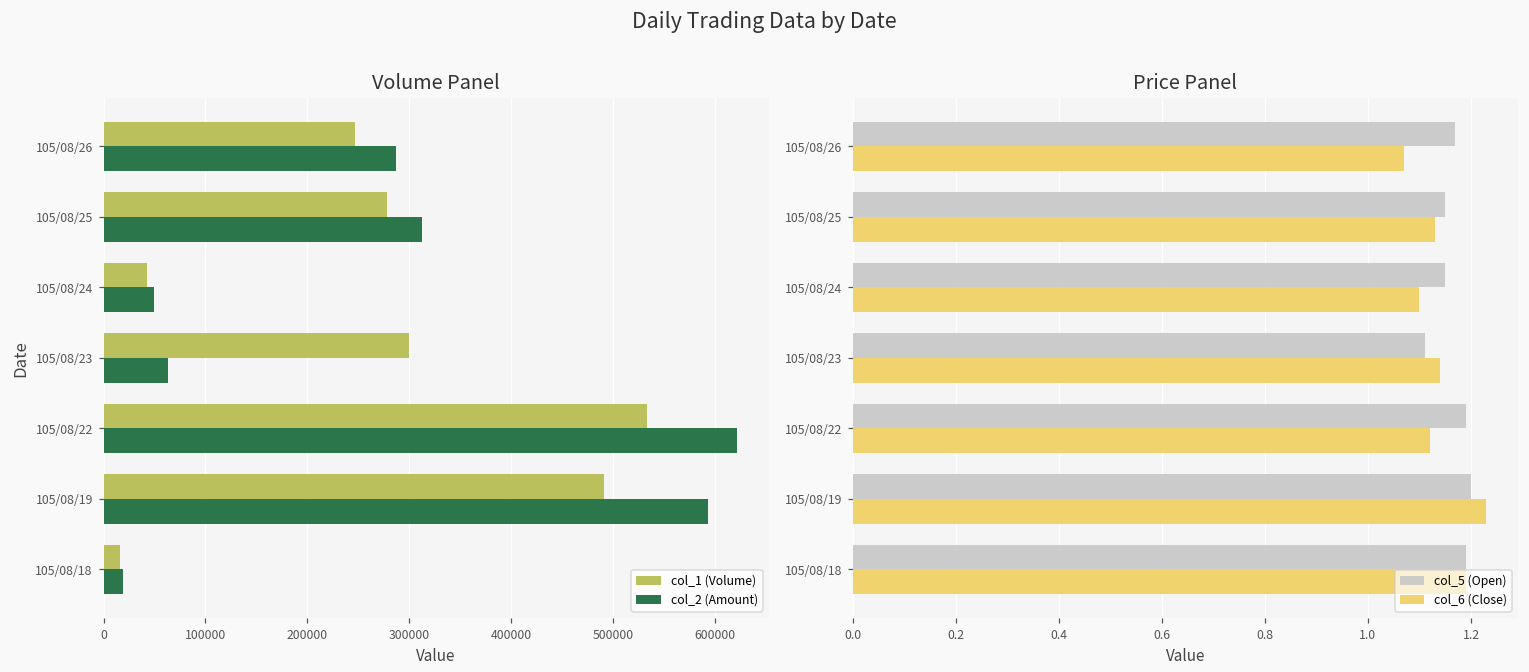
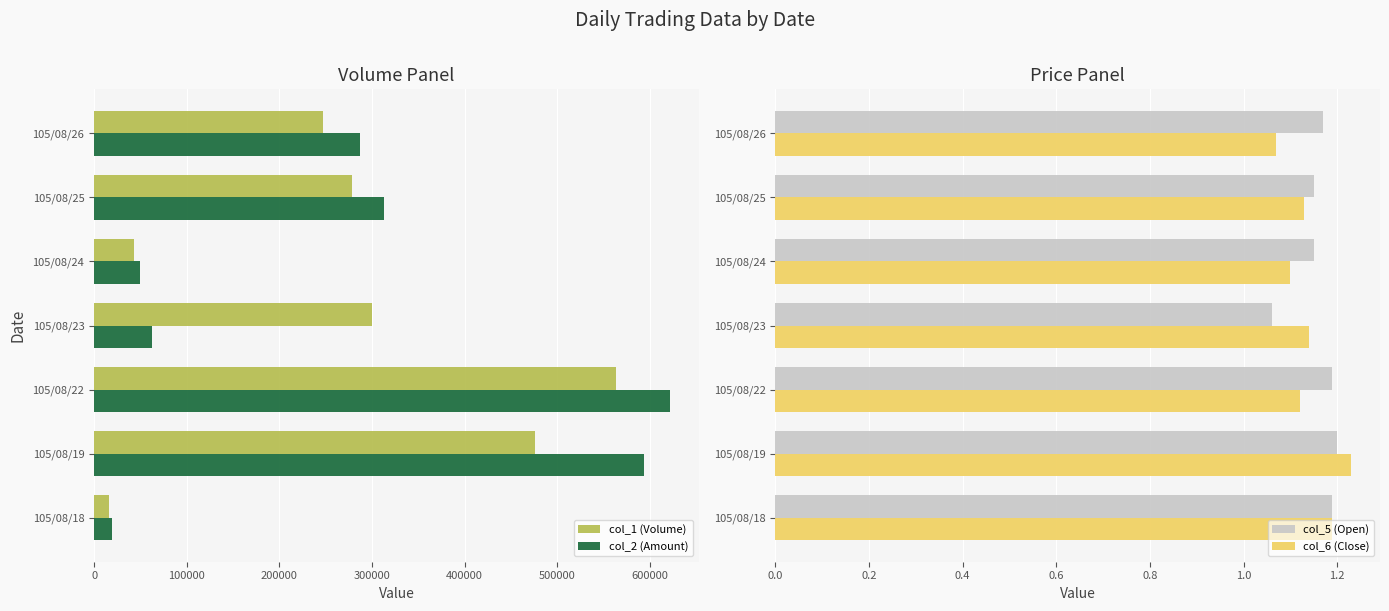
  {
    "Volume Panel": {
      "col_1 (Volume)": {
        "105/08/26": 250000,
        "105/08/25": 280000,
        "105/08/24": 40000,
        "105/08/23": 300000,
-       "105/08/22": 530000,
-       "105/08/19": 490000,
+       "105/08/22": 560000,
+       "105/08/19": 480000,
        "105/08/18": 20000
      },
      "col_2 (Amount)": {
        "105/08/26": 290000,
        "105/08/25": 310000,
        "105/08/24": 50000,
        "105/08/23": 60000,
        "105/08/22": 620000,
        "105/08/19": 590000,
        "105/08/18": 20000
      }
    },
    "Price Panel": {
      "col_5 (Open)": {
        "105/08/26": 1.17,
        "105/08/25": 1.15,
        "105/08/24": 1.15,
-       "105/08/23": 1.11,
+       "105/08/23": 1.06,
        "105/08/22": 1.19,
        "105/08/19": 1.20,
        "105/08/18": 1.19
      },
      "col_6 (Close)": {
        "105/08/26": 1.07,
        "105/08/25": 1.13,
        "105/08/24": 1.10,
        "105/08/23": 1.14,
        "105/08/22": 1.12,
        "105/08/19": 1.23
      }
    }
  }
